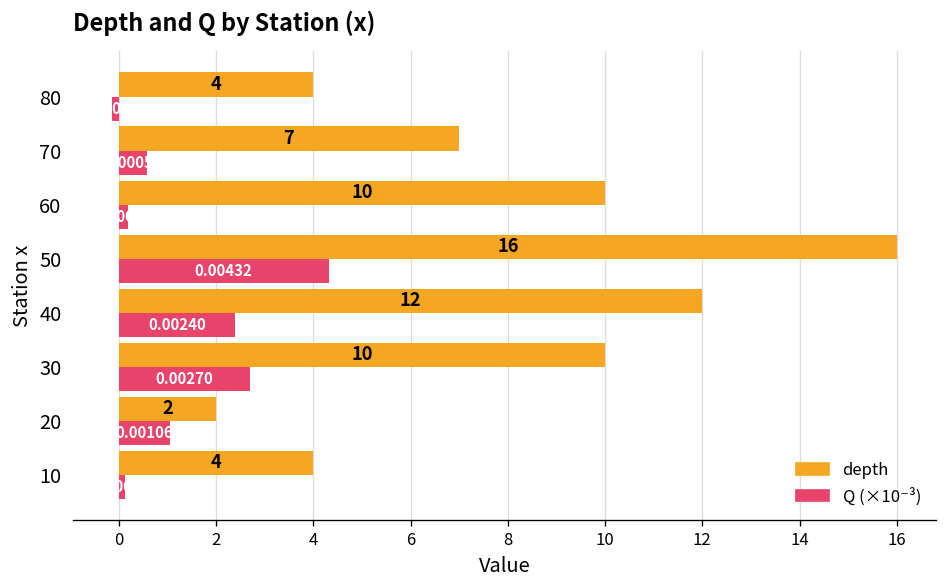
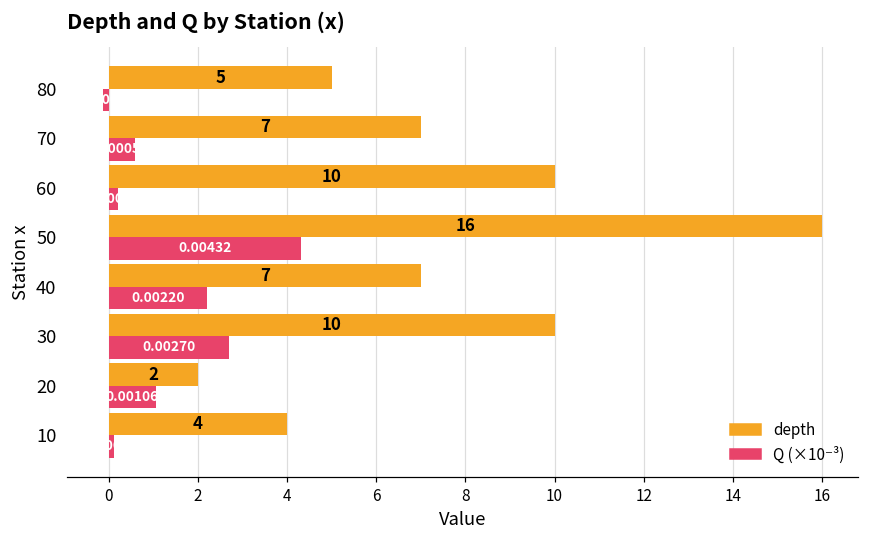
  {
    "depth": {
-     "80": 4,
+     "80": 5,
      "70": 7,
      "60": 10,
      "50": 16,
-     "40": 12,
+     "40": 7,
      "30": 10,
      "20": 2,
      "10": 4
    },
    "Q (×10⁻³)": {
-     "40": 0.00240
+     "40": 0.00220
    }
  }
